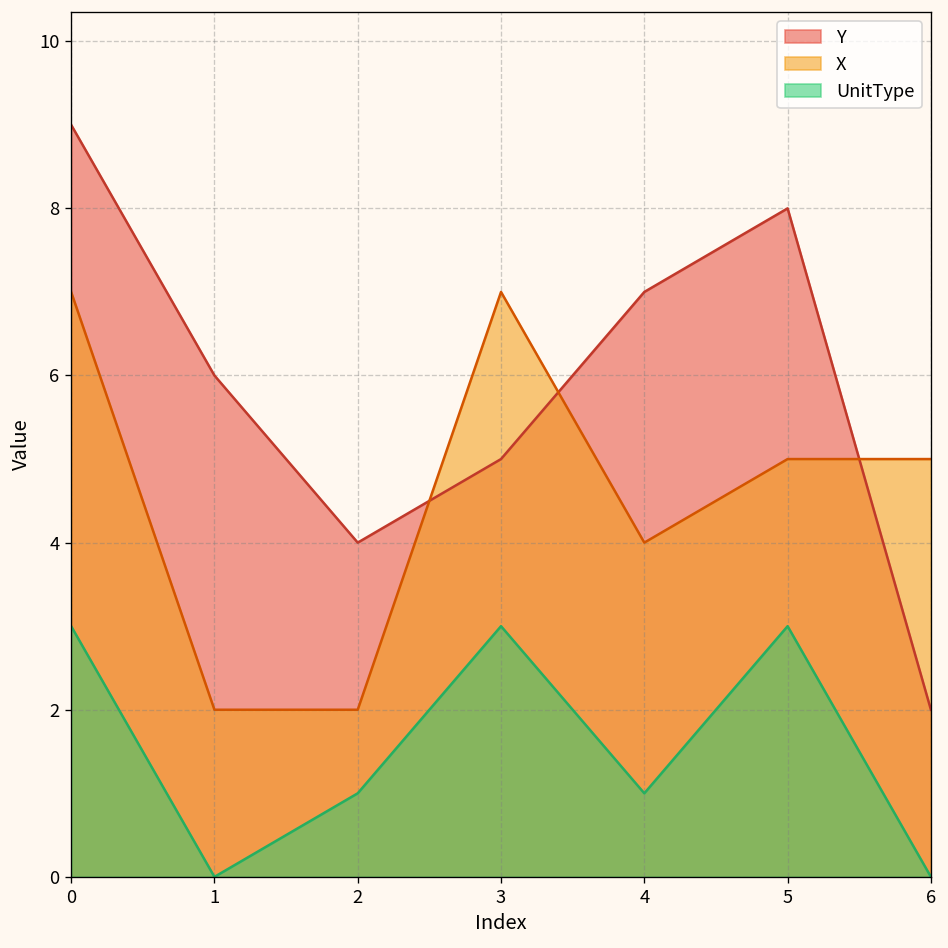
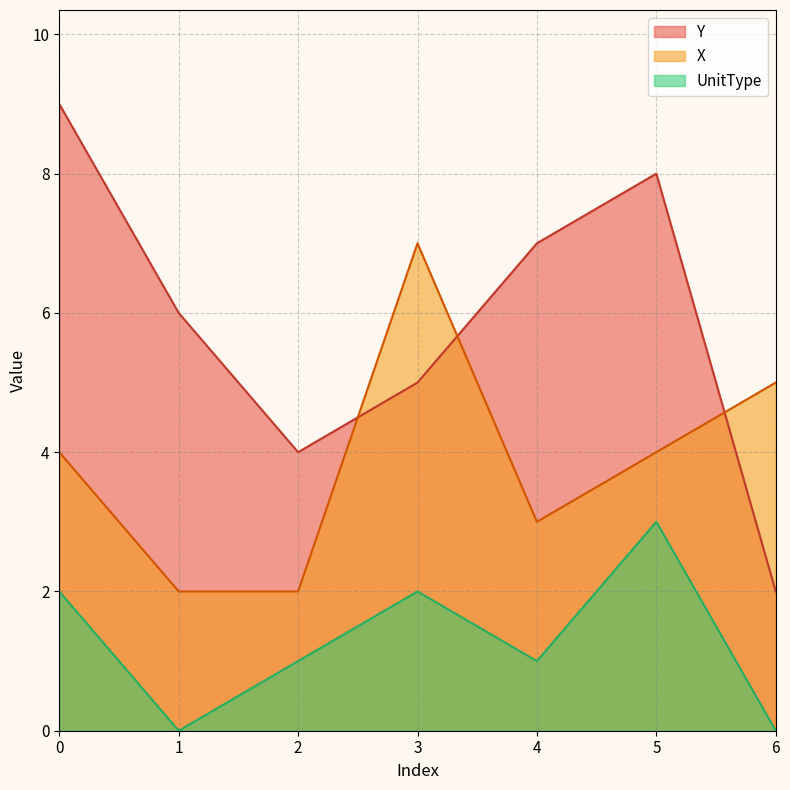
  {
    "Y": {
      "0": 9,
      "1": 6,
      "2": 4,
      "3": 5,
      "4": 7,
      "5": 8,
      "6": 2
    },
    "X": {
-     "0": 7,
+     "0": 4,
      "1": 2,
      "2": 2,
      "3": 7,
-     "4": 4,
-     "5": 5,
+     "4": 3,
+     "5": 4,
      "6": 5
    },
    "UnitType": {
-     "0": 3,
+     "0": 2,
      "1": 0,
      "2": 1,
-     "3": 3,
+     "3": 2,
      "4": 1,
      "5": 3,
      "6": 0
    }
  }
